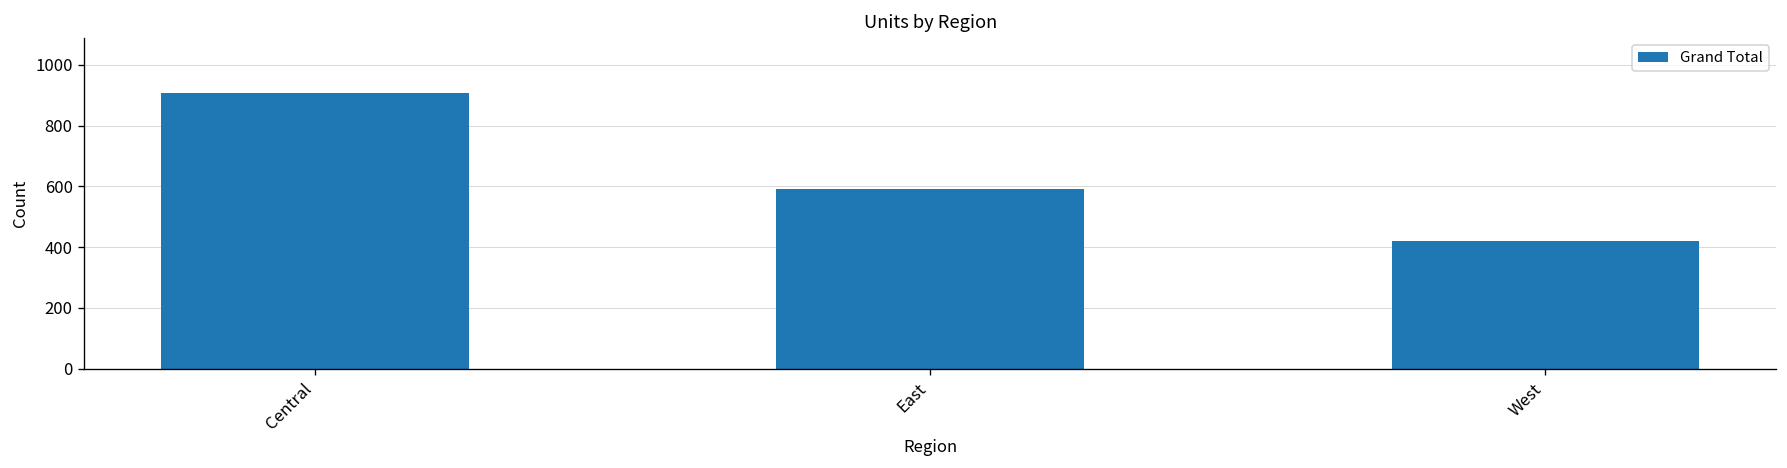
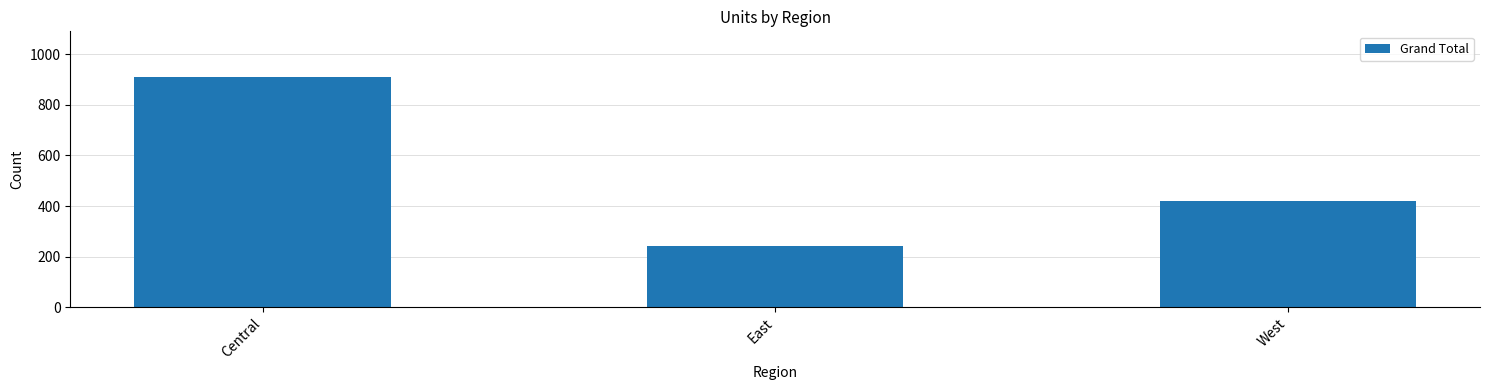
  {
    "Central": 910,
-   "East": 590,
+   "East": 240,
    "West": 420
  }
